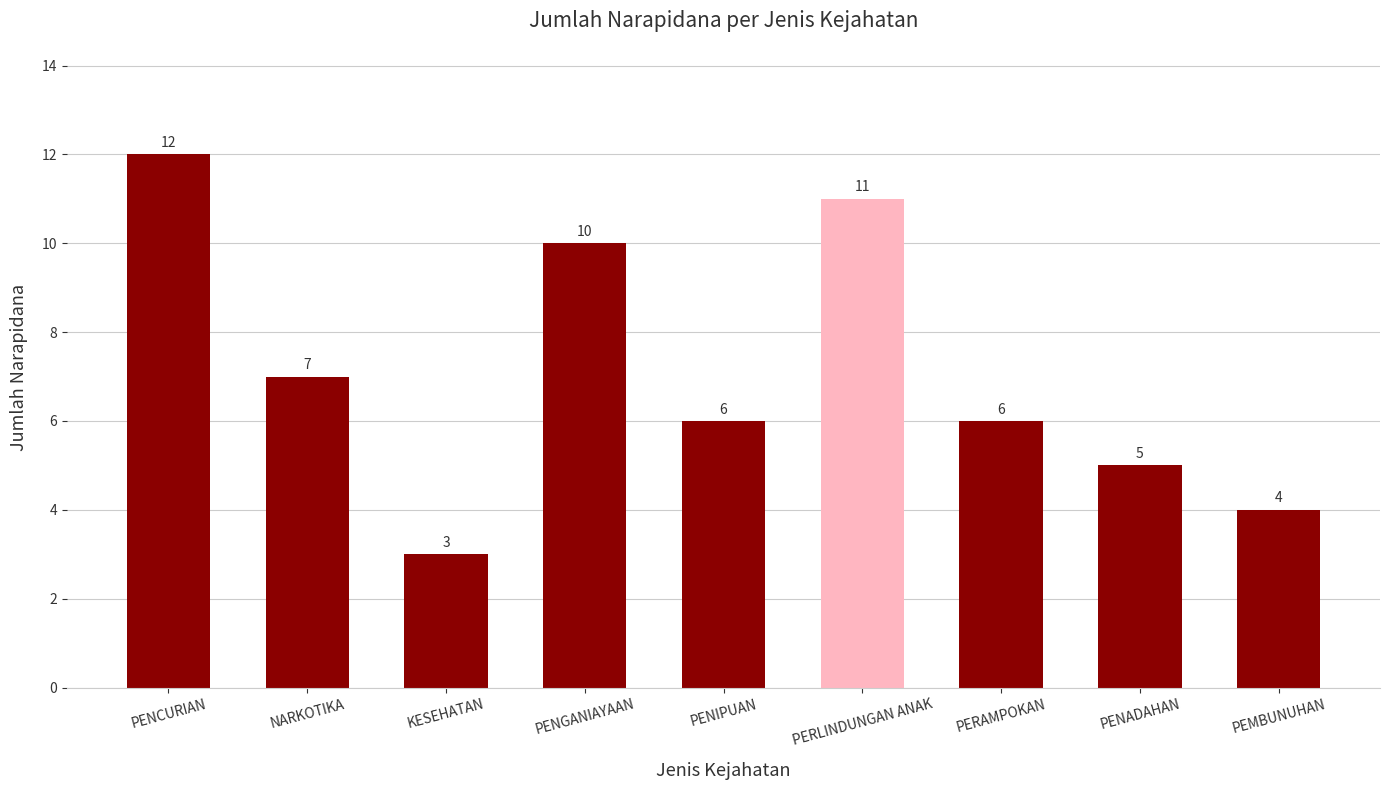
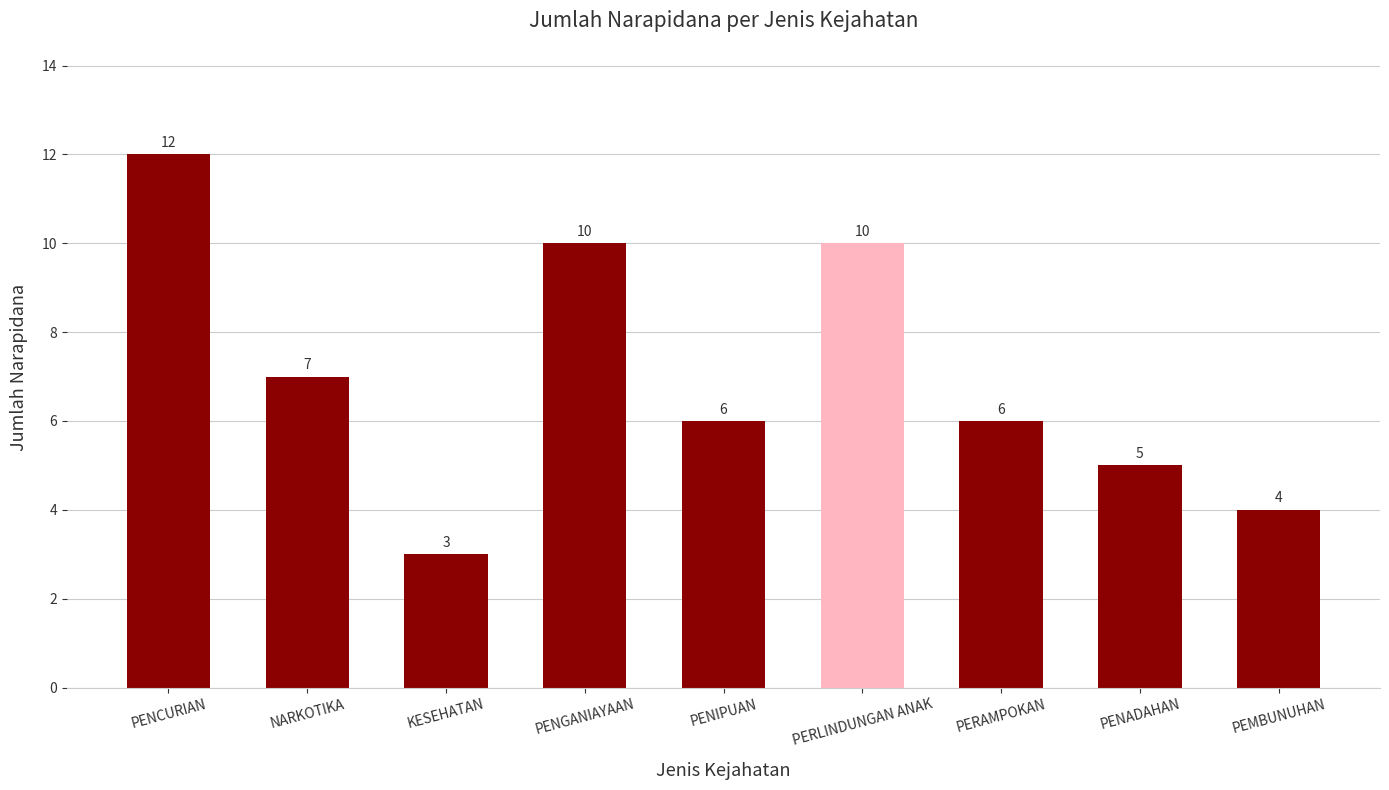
  {
    "PENCURIAN": 12,
    "NARKOTIKA": 7,
    "KESEHATAN": 3,
    "PENGANIAYAAN": 10,
    "PENIPUAN": 6,
-   "PERLINDUNGAN ANAK": 11,
+   "PERLINDUNGAN ANAK": 10,
    "PERAMPOKAN": 6,
    "PENADAHAN": 5,
    "PEMBUNUHAN": 4
  }
